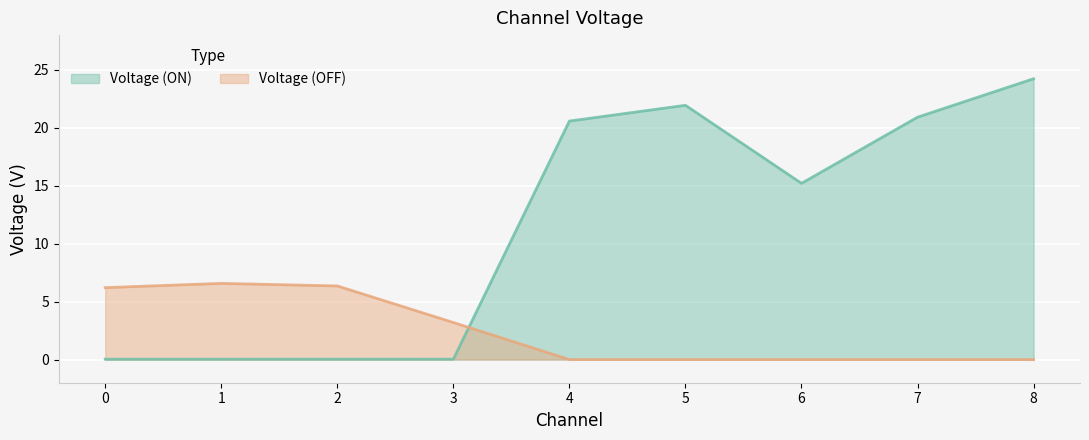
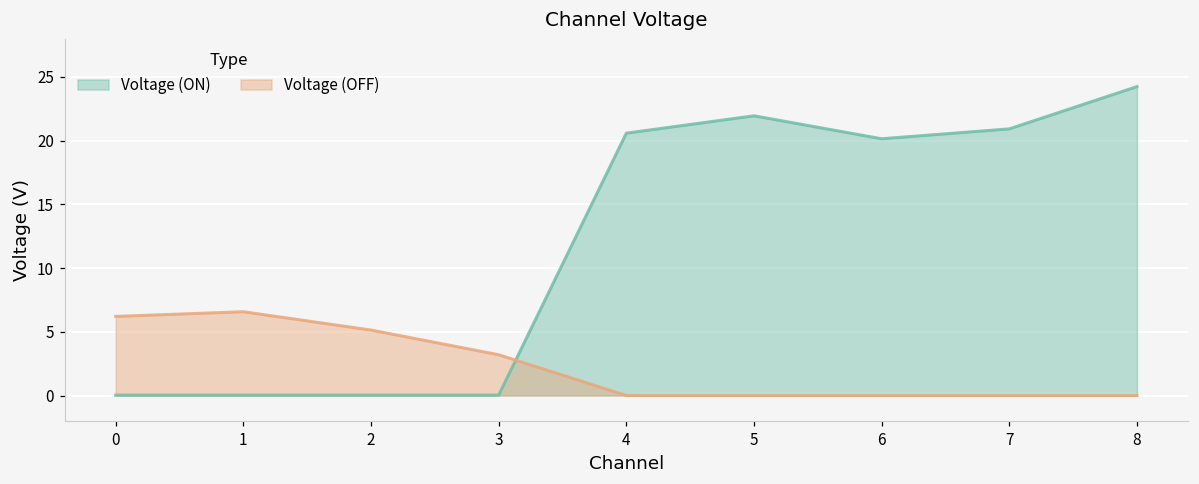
  {
    "Voltage (ON)": {
      "0": 0.0,
      "1": 0.0,
      "2": 0.0,
      "3": 0.0,
      "4": 20.6,
      "5": 21.9,
-     "6": 15.2,
+     "6": 20.1,
      "7": 20.9,
      "8": 24.2
    },
    "Voltage (OFF)": {
      "0": 6.2,
      "1": 6.6,
-     "2": 6.4,
+     "2": 5.1,
      "3": 3.2,
      "4": 0.0,
      "5": 0.0,
      "6": 0.0,
      "7": 0.0,
      "8": 0.0
    }
  }
